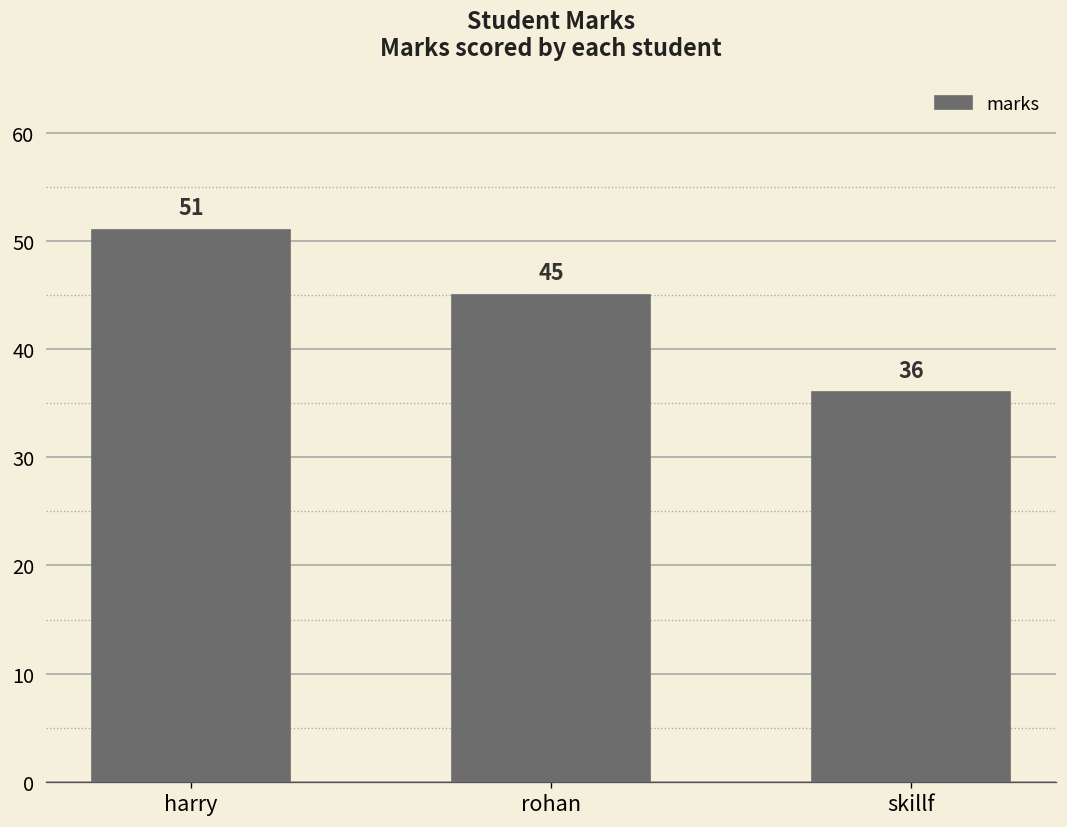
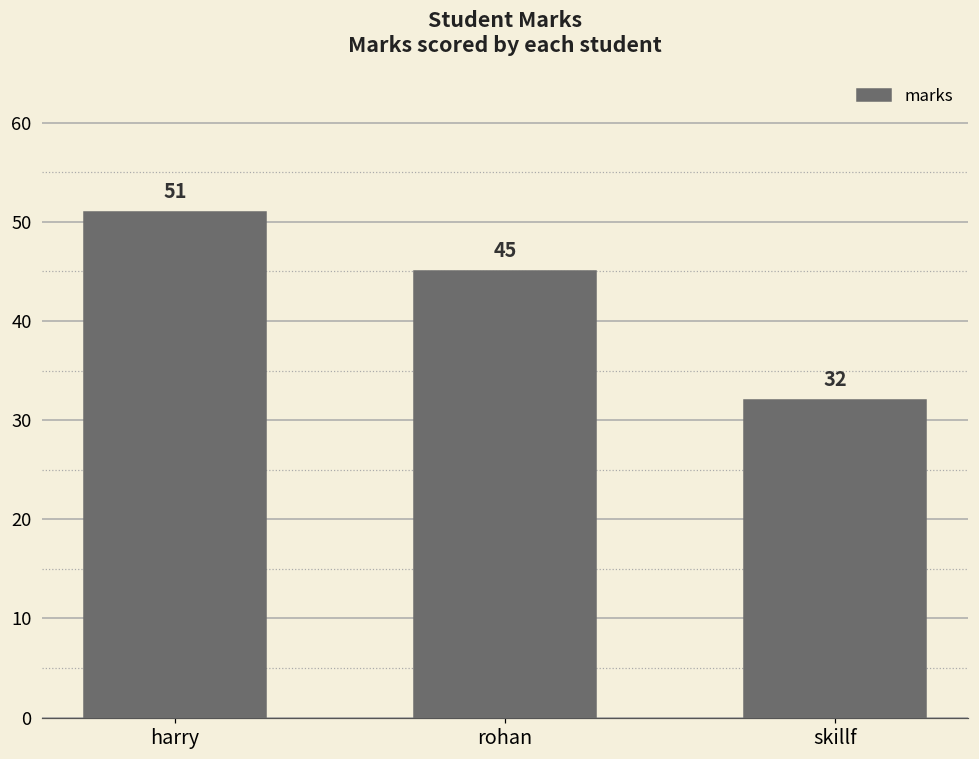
  {
    "harry": 51,
    "rohan": 45,
-   "skillf": 36
+   "skillf": 32
  }
